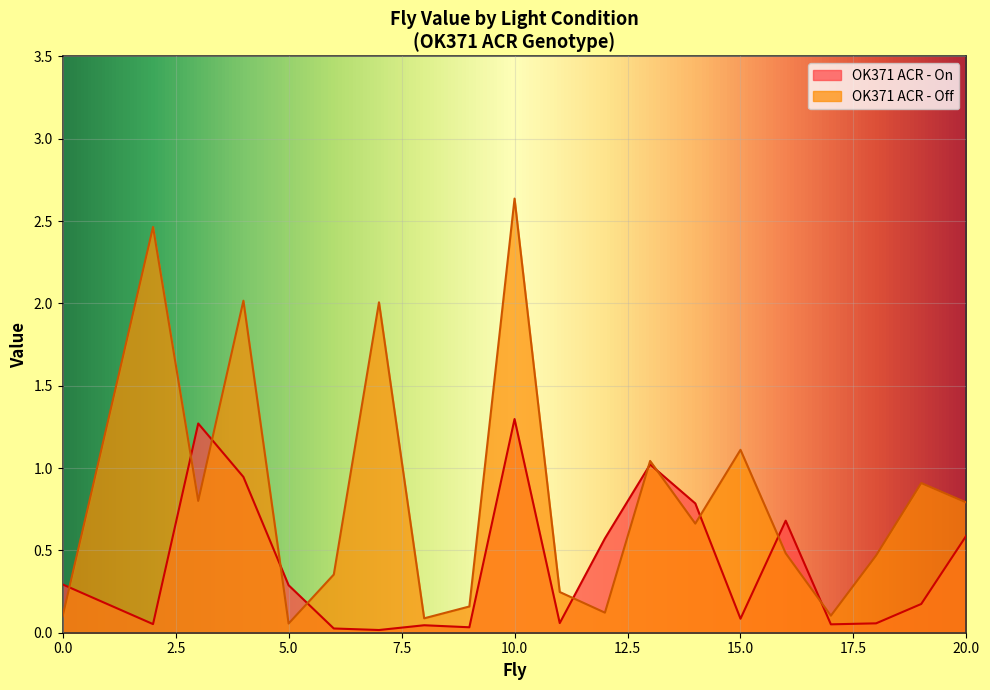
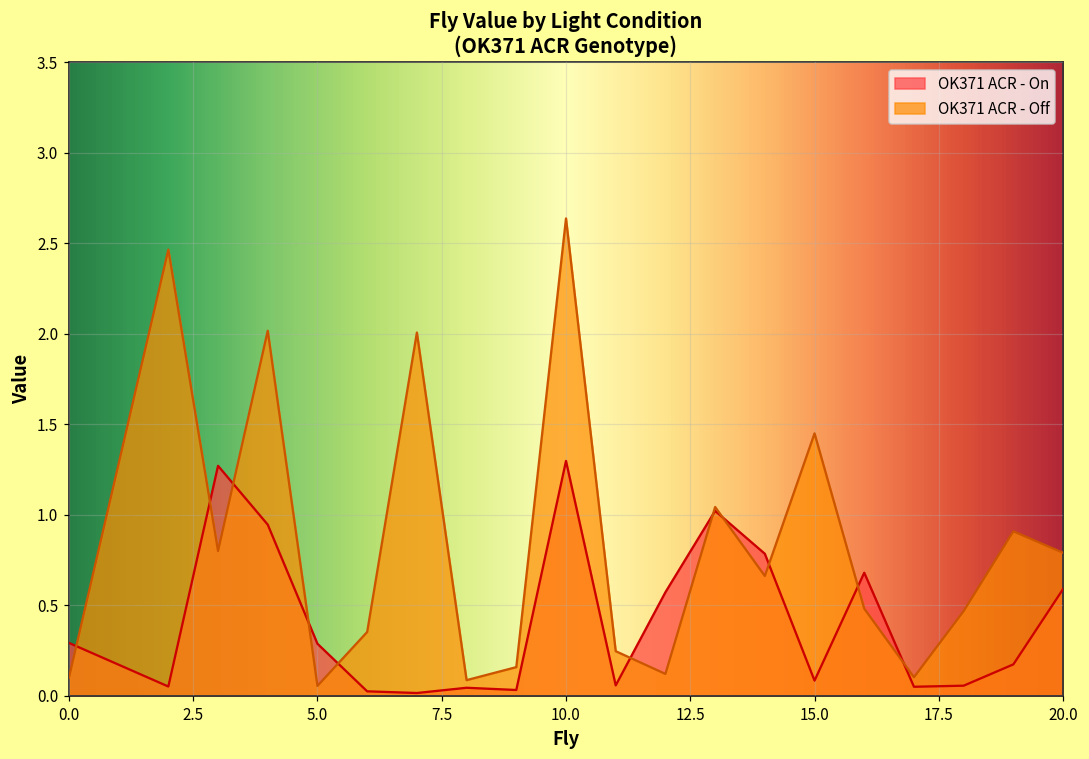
  {
    "OK371 ACR - On": {
      "0.0": 0.29,
      "5.0": 0.29,
      "10.0": 1.30,
      "15.0": 0.09,
      "20.0": 0.59
    },
    "OK371 ACR - Off": {
      "0.0": 0.10,
      "5.0": 0.06,
      "10.0": 2.64,
-     "15.0": 1.11,
+     "15.0": 1.45,
      "20.0": 0.79
    }
  }
